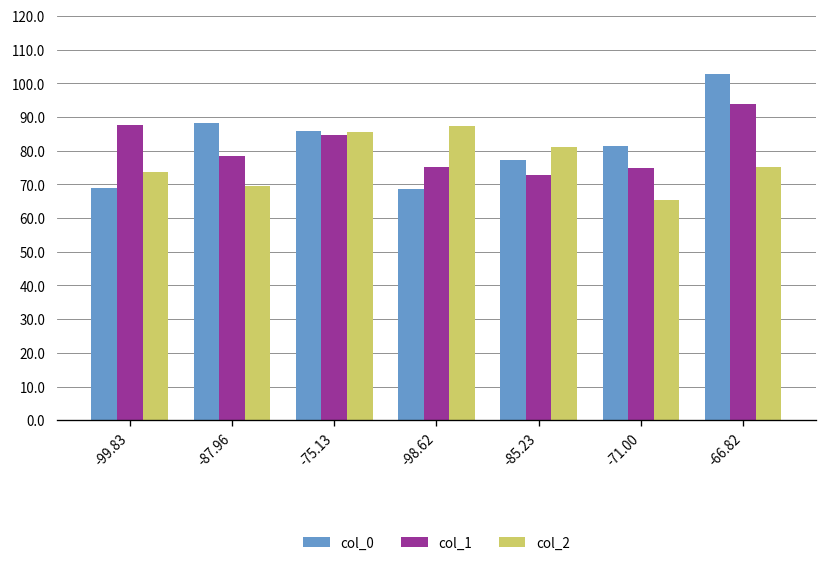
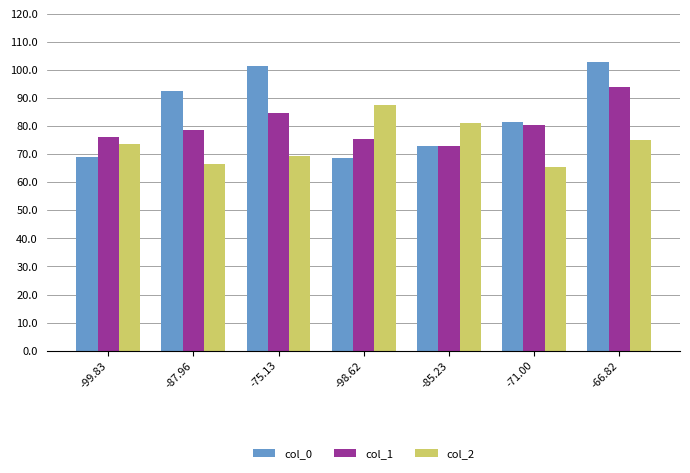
  {
    "col_0": {
      "-99.83": 69,
-     "-87.96": 88,
-     "-75.13": 86,
+     "-87.96": 93,
+     "-75.13": 102,
      "-98.62": 69,
-     "-85.23": 77,
+     "-85.23": 73,
      "-71.00": 81,
      "-66.82": 103
    },
    "col_1": {
-     "-99.83": 88,
+     "-99.83": 76,
      "-87.96": 79,
      "-75.13": 85,
      "-98.62": 75,
      "-85.23": 73,
-     "-71.00": 75,
+     "-71.00": 80,
      "-66.82": 94
    },
    "col_2": {
      "-99.83": 74,
-     "-87.96": 69,
-     "-75.13": 86,
+     "-87.96": 67,
+     "-75.13": 69,
      "-98.62": 87,
      "-85.23": 81,
      "-71.00": 65,
      "-66.82": 75
    }
  }
